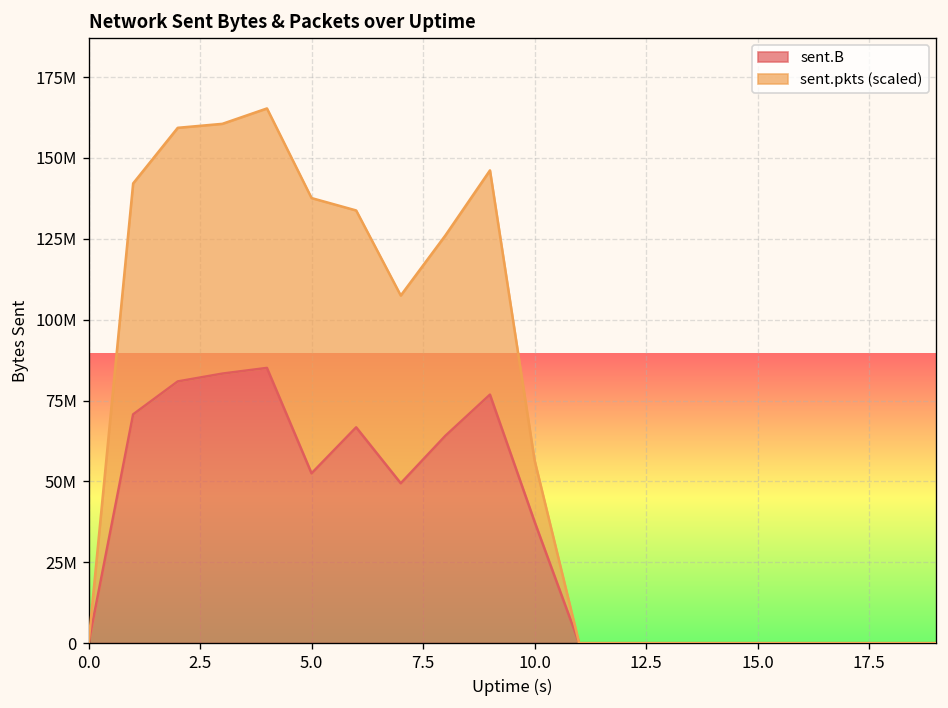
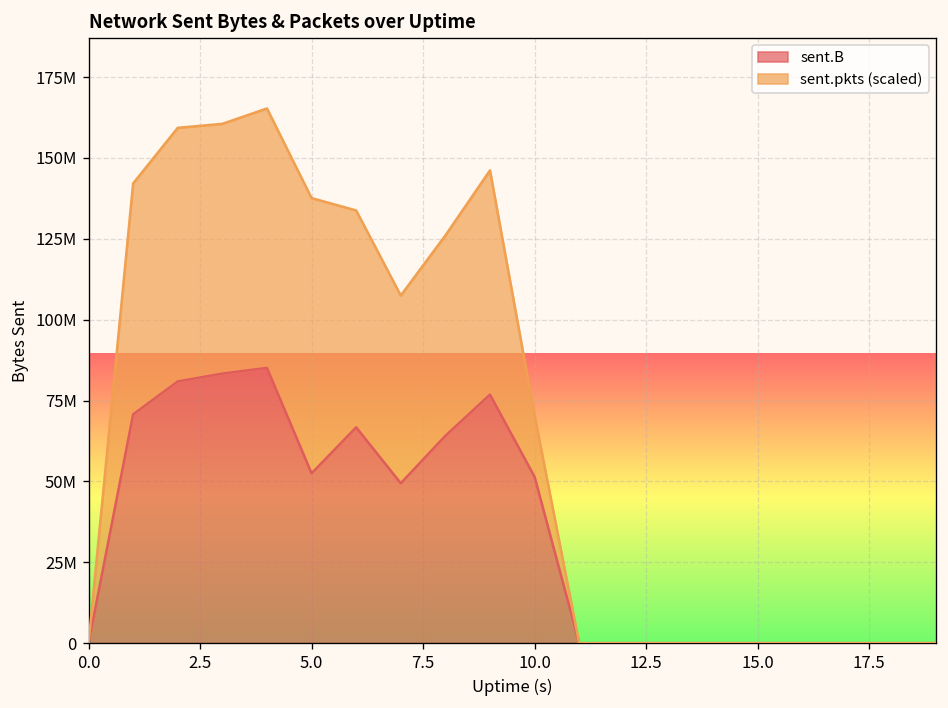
  {
    "sent.B": {
      "5.0": 53000000,
-     "10.0": 38000000
+     "10.0": 51000000
    },
    "sent.pkts (scaled)": {
      "5.0": 85000000,
      "10.0": 19000000
    }
  }
